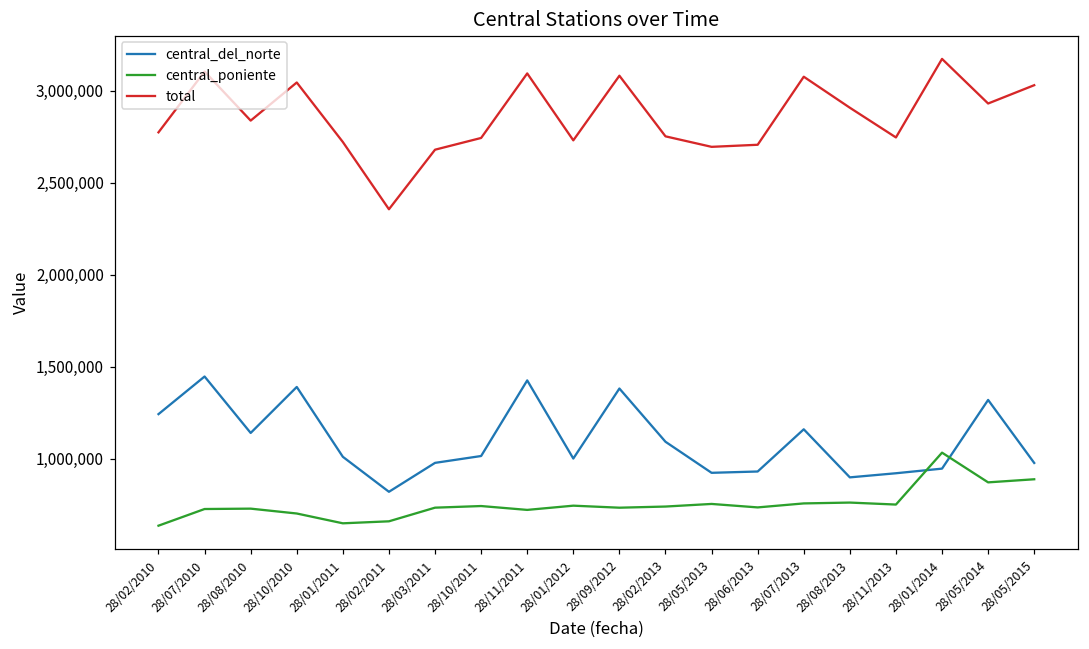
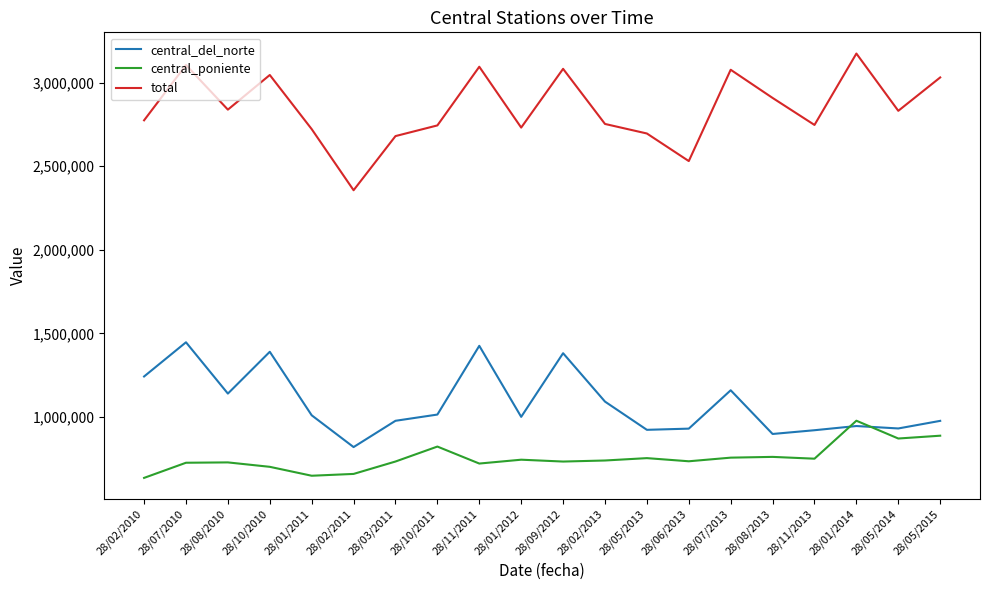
  {
    "central_del_norte": {
      "28/02/2010": "1,240,000",
      "28/07/2010": "1,450,000",
      "28/08/2010": "1,140,000",
      "28/10/2010": "1,390,000",
      "28/01/2011": "1,010,000",
      "28/02/2011": "820,000",
      "28/03/2011": "980,000",
      "28/10/2011": "1,020,000",
      "28/11/2011": "1,430,000",
      "28/01/2012": "1,000,000",
      "28/09/2012": "1,380,000",
      "28/02/2013": "1,090,000",
      "28/05/2013": "920,000",
      "28/06/2013": "930,000",
      "28/07/2013": "1,160,000",
      "28/08/2013": "900,000",
      "28/11/2013": "920,000",
      "28/01/2014": "950,000",
-     "28/05/2014": "1,320,000",
+     "28/05/2014": "930,000",
      "28/05/2015": "980,000"
    },
    "central_poniente": {
      "28/02/2010": "640,000",
      "28/07/2010": "730,000",
      "28/08/2010": "730,000",
      "28/10/2010": "700,000",
      "28/01/2011": "650,000",
      "28/02/2011": "660,000",
      "28/03/2011": "730,000",
-     "28/10/2011": "740,000",
+     "28/10/2011": "820,000",
      "28/11/2011": "720,000",
      "28/01/2012": "750,000",
      "28/09/2012": "730,000",
      "28/02/2013": "740,000",
      "28/05/2013": "750,000",
      "28/06/2013": "740,000",
      "28/07/2013": "760,000",
      "28/08/2013": "760,000",
      "28/11/2013": "750,000",
-     "28/01/2014": "1,030,000",
+     "28/01/2014": "980,000",
      "28/05/2014": "870,000",
      "28/05/2015": "890,000"
    },
    "total": {
      "28/02/2010": "2,770,000",
      "28/08/2010": "2,840,000",
      "28/10/2010": "3,040,000",
      "28/01/2011": "2,720,000",
      "28/02/2011": "2,360,000",
      "28/03/2011": "2,680,000",
      "28/10/2011": "2,740,000",
      "28/11/2011": "3,090,000",
      "28/01/2012": "2,730,000",
      "28/09/2012": "3,080,000",
      "28/02/2013": "2,750,000",
      "28/05/2013": "2,700,000",
-     "28/06/2013": "2,710,000",
+     "28/06/2013": "2,530,000",
      "28/07/2013": "3,080,000",
      "28/08/2013": "2,910,000",
      "28/11/2013": "2,750,000",
      "28/01/2014": "3,170,000",
-     "28/05/2014": "2,930,000",
+     "28/05/2014": "2,830,000",
      "28/05/2015": "3,030,000"
    }
  }
